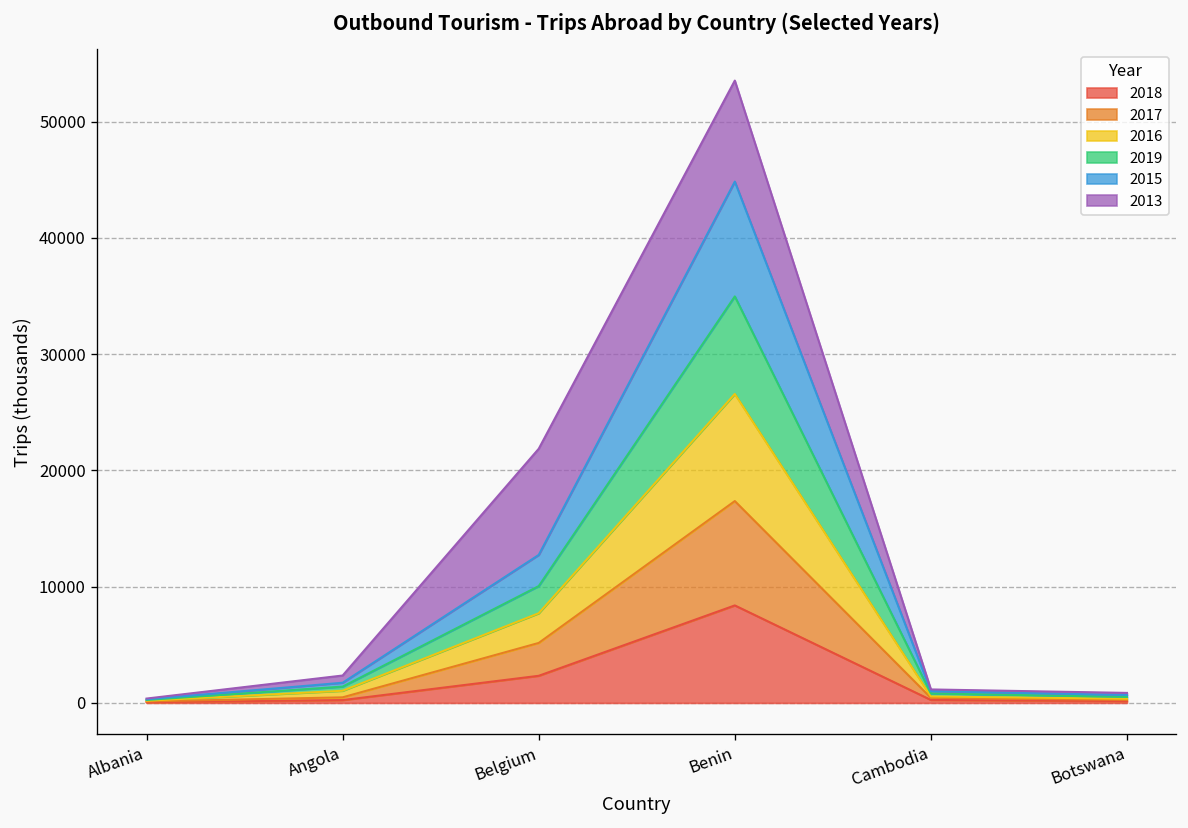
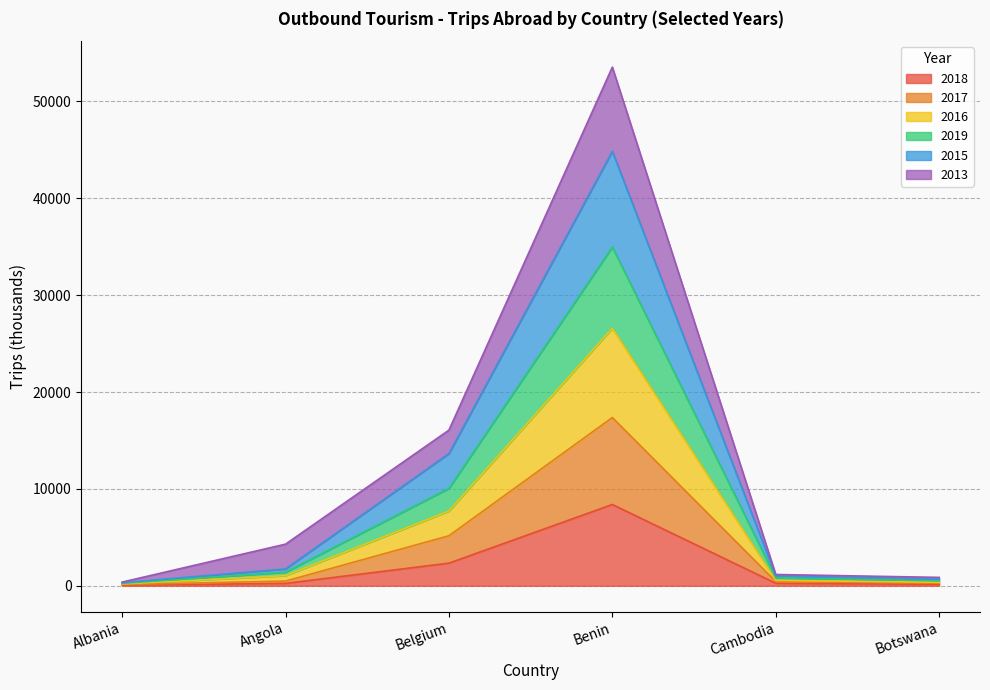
  {
    "2016": {
      "Angola": 1000,
      "Belgium": 3000,
      "Benin": 9000
    },
    "2019": {
      "Angola": 0,
      "Belgium": 2000,
      "Benin": 8000
    },
    "2015": {
      "Angola": 0,
-     "Belgium": 3000,
+     "Belgium": 4000,
      "Benin": 10000
    },
    "2013": {
-     "Angola": 1000,
-     "Belgium": 9000,
+     "Angola": 3000,
+     "Belgium": 2000,
      "Benin": 9000
    }
  }
